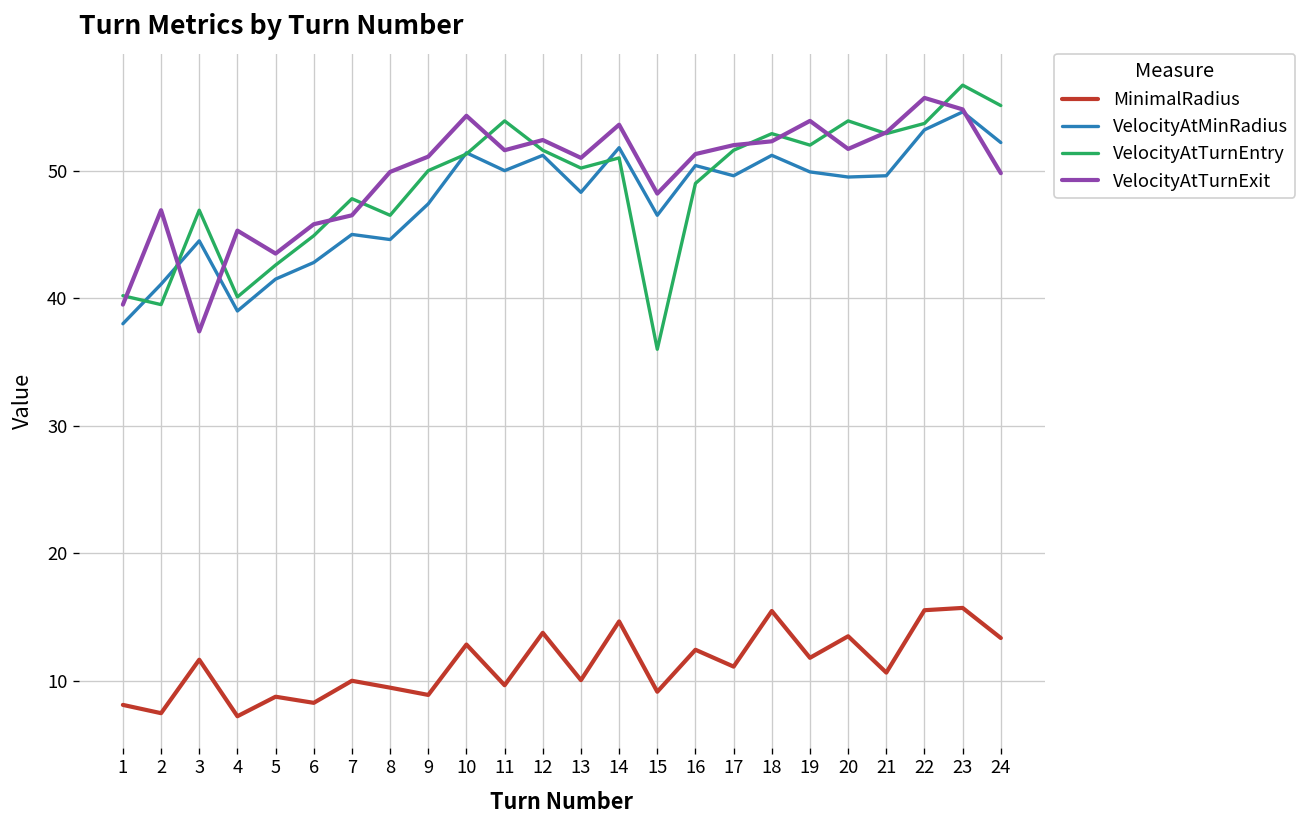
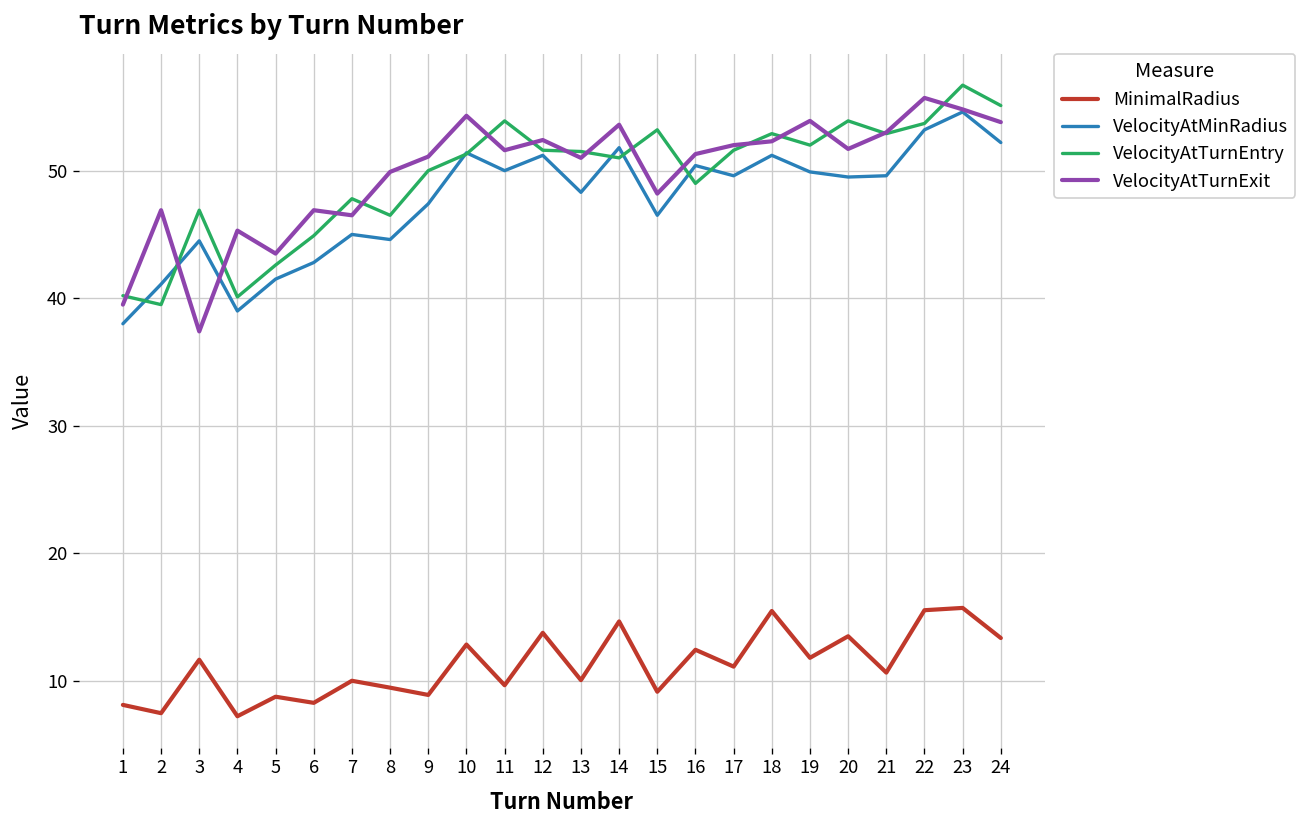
  {
    "MinimalRadius": {
      "1": 8.1,
      "2": 7.5,
      "3": 11.7,
      "4": 7.2,
      "5": 8.8,
      "6": 8.3,
      "7": 10.0,
      "8": 9.5,
      "9": 8.9,
      "10": 12.9,
      "11": 9.7,
      "12": 13.8,
      "13": 10.1,
      "14": 14.7,
      "15": 9.2,
      "16": 12.5,
      "17": 11.1,
      "18": 15.5,
      "19": 11.8,
      "20": 13.5,
      "21": 10.7,
      "22": 15.6,
      "23": 15.7,
      "24": 13.4
    },
    "VelocityAtMinRadius": {
      "1": 38.0,
      "2": 41.1,
      "3": 44.5,
      "4": 39.0,
      "5": 41.5,
      "6": 42.8,
      "7": 45.0,
      "8": 44.6,
      "9": 47.4,
      "11": 50.0,
      "12": 51.2,
      "13": 48.3,
      "14": 51.8,
      "15": 46.5,
      "16": 50.4,
      "17": 49.6,
      "18": 51.2,
      "19": 49.9,
      "20": 49.5,
      "21": 49.6,
      "22": 53.2,
      "24": 52.2
    },
    "VelocityAtTurnEntry": {
      "1": 40.2,
      "2": 39.5,
      "3": 46.9,
      "4": 40.1,
      "5": 42.6,
      "6": 44.9,
      "7": 47.8,
      "8": 46.5,
      "9": 50.0,
      "11": 53.9,
      "12": 51.6,
-     "13": 50.2,
+     "13": 51.5,
      "14": 51.0,
-     "15": 36.0,
+     "15": 53.2,
      "16": 49.0,
      "17": 51.6,
      "18": 52.9,
      "19": 52.0,
      "20": 53.9,
      "22": 53.7,
      "23": 56.7,
      "24": 55.1
    },
    "VelocityAtTurnExit": {
      "1": 39.5,
      "2": 46.9,
      "3": 37.4,
      "4": 45.3,
      "5": 43.5,
-     "6": 45.8,
+     "6": 46.9,
      "7": 46.5,
      "8": 49.9,
      "9": 51.1,
      "10": 54.3,
      "11": 51.6,
      "12": 52.4,
      "13": 51.0,
      "14": 53.6,
      "15": 48.2,
      "16": 51.3,
      "17": 52.0,
      "18": 52.3,
      "19": 53.9,
      "20": 51.7,
      "22": 55.7,
-     "24": 49.8
+     "24": 53.8
    }
  }
